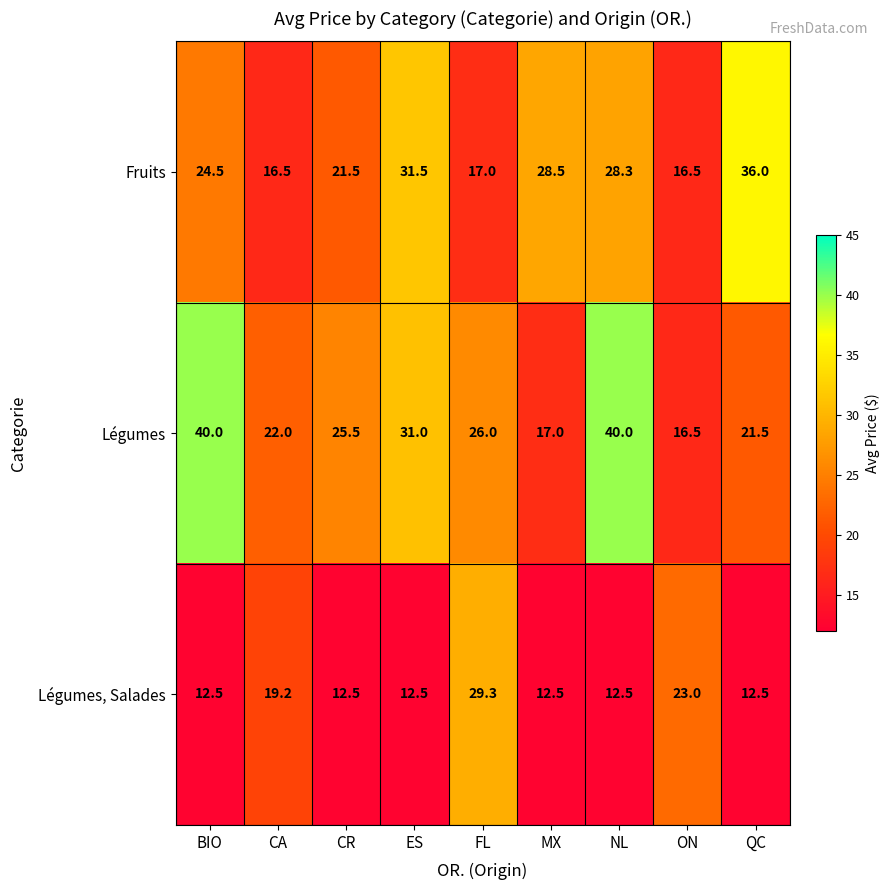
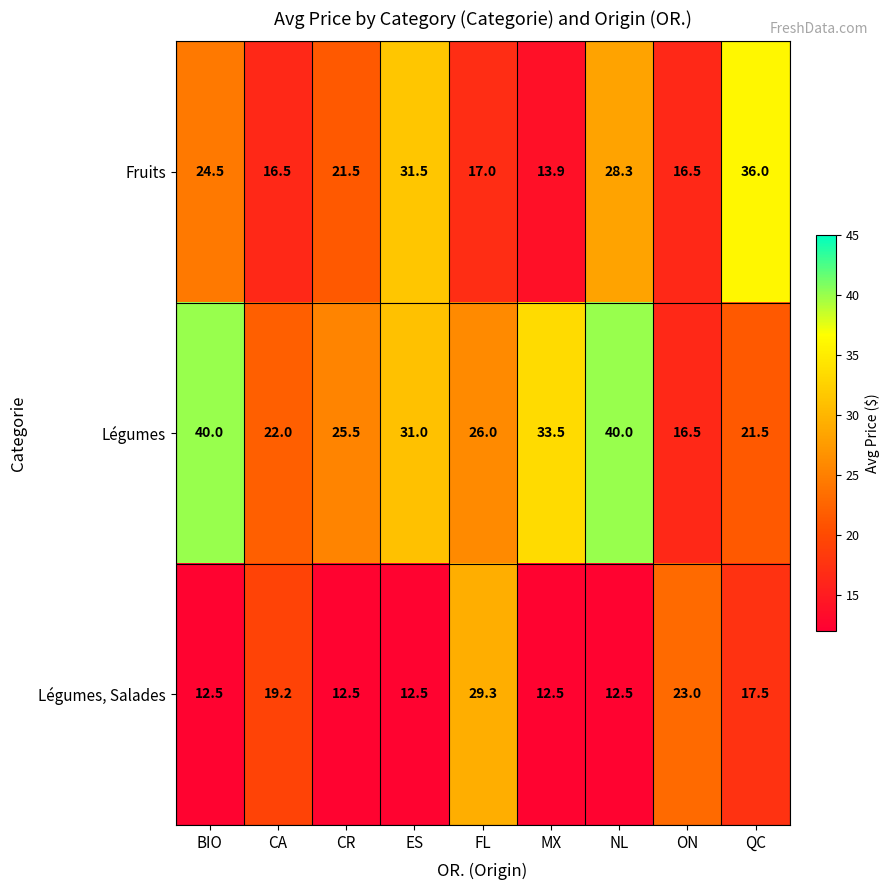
  {
    "Fruits": {
      "BIO": 24.5,
      "CA": 16.5,
      "CR": 21.5,
      "ES": 31.5,
      "FL": 17.0,
-     "MX": 28.5,
+     "MX": 13.9,
      "NL": 28.3,
      "ON": 16.5,
      "QC": 36.0
    },
    "Légumes": {
      "BIO": 40.0,
      "CA": 22.0,
      "CR": 25.5,
      "ES": 31.0,
      "FL": 26.0,
-     "MX": 17.0,
+     "MX": 33.5,
      "NL": 40.0,
      "ON": 16.5,
      "QC": 21.5
    },
    "Légumes, Salades": {
      "BIO": 12.5,
      "CA": 19.2,
      "CR": 12.5,
      "ES": 12.5,
      "FL": 29.3,
      "MX": 12.5,
      "NL": 12.5,
      "ON": 23.0,
-     "QC": 12.5
+     "QC": 17.5
    }
  }
